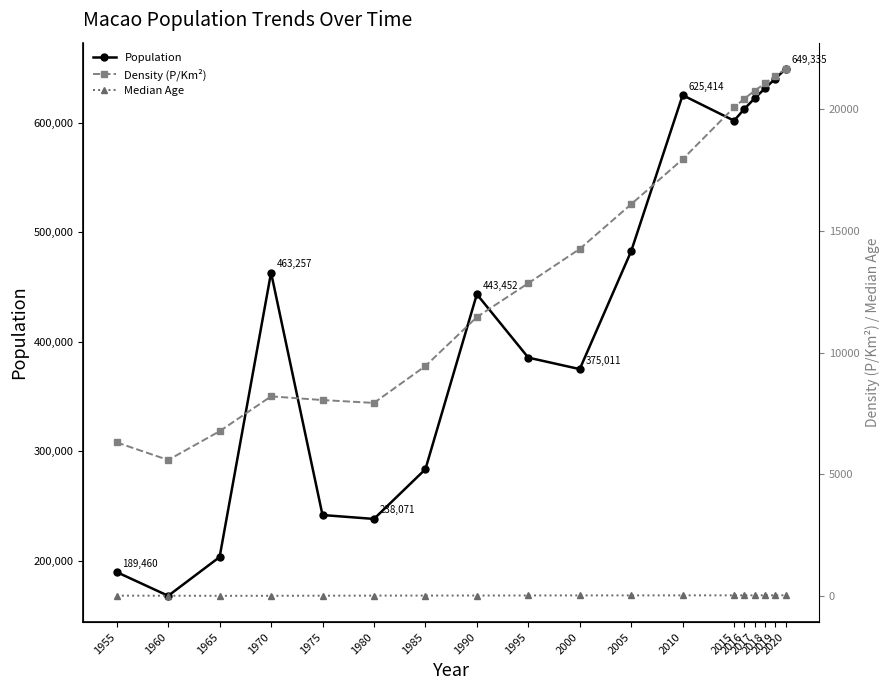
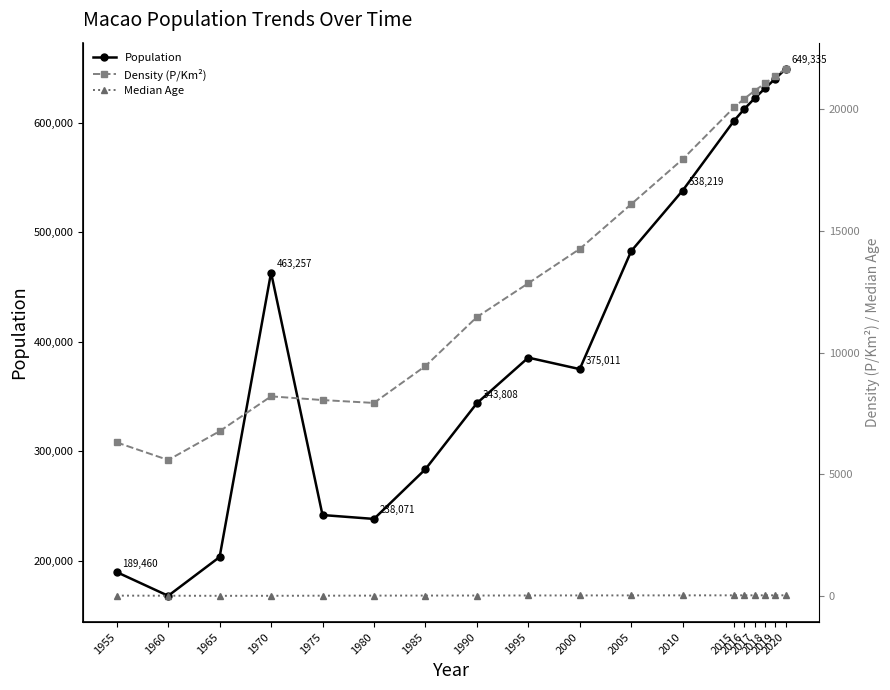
  {
    "Population": {
      "1955": "189,460",
      "1970": "463,257",
      "1980": "238,071",
-     "1990": "443,452",
+     "1990": "343,808",
      "2000": "375,011",
-     "2010": "625,414",
+     "2010": "538,219",
      "2020": "649,335"
    }
  }
